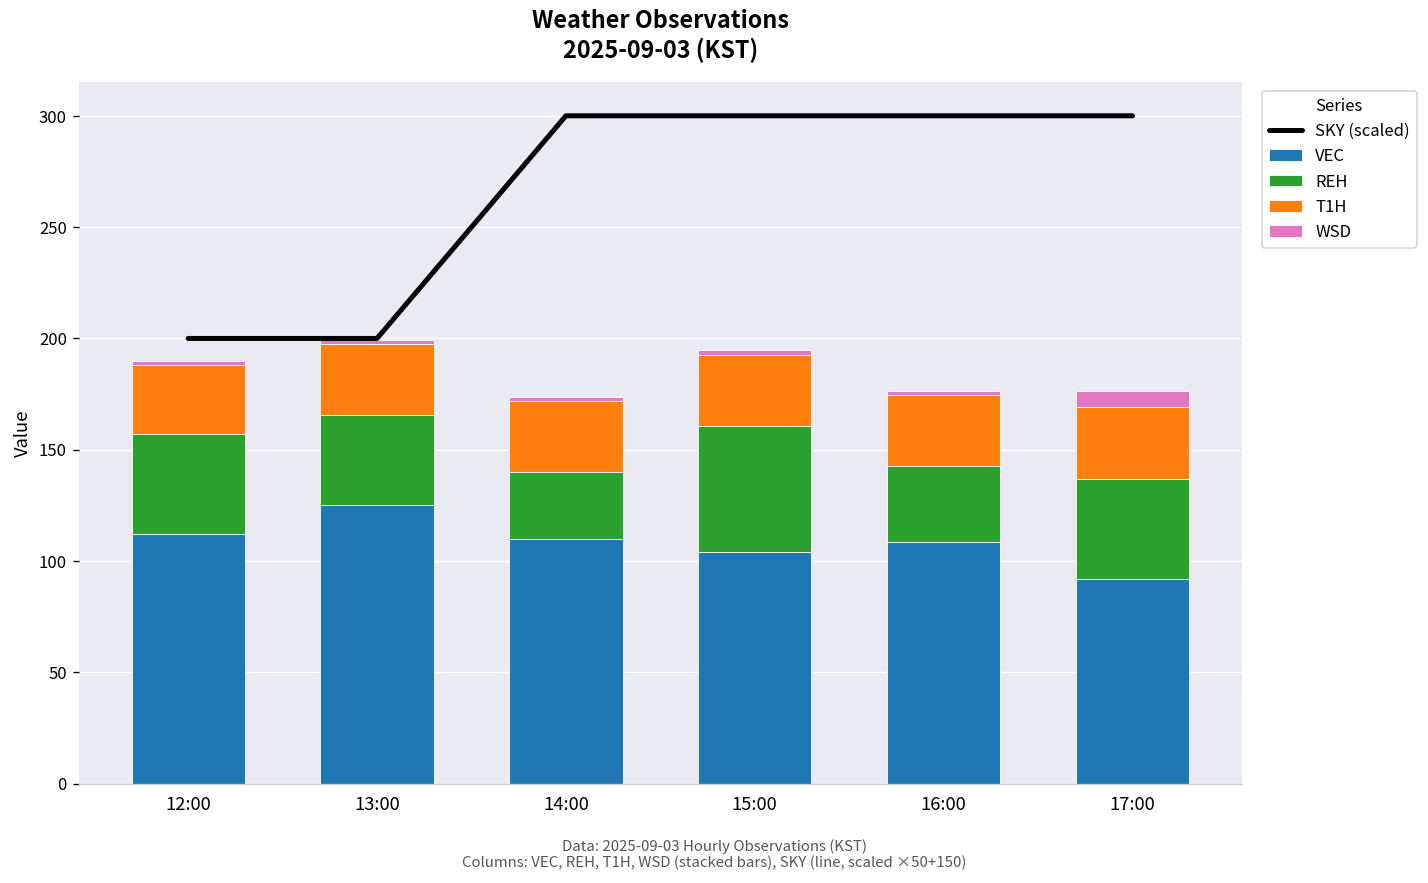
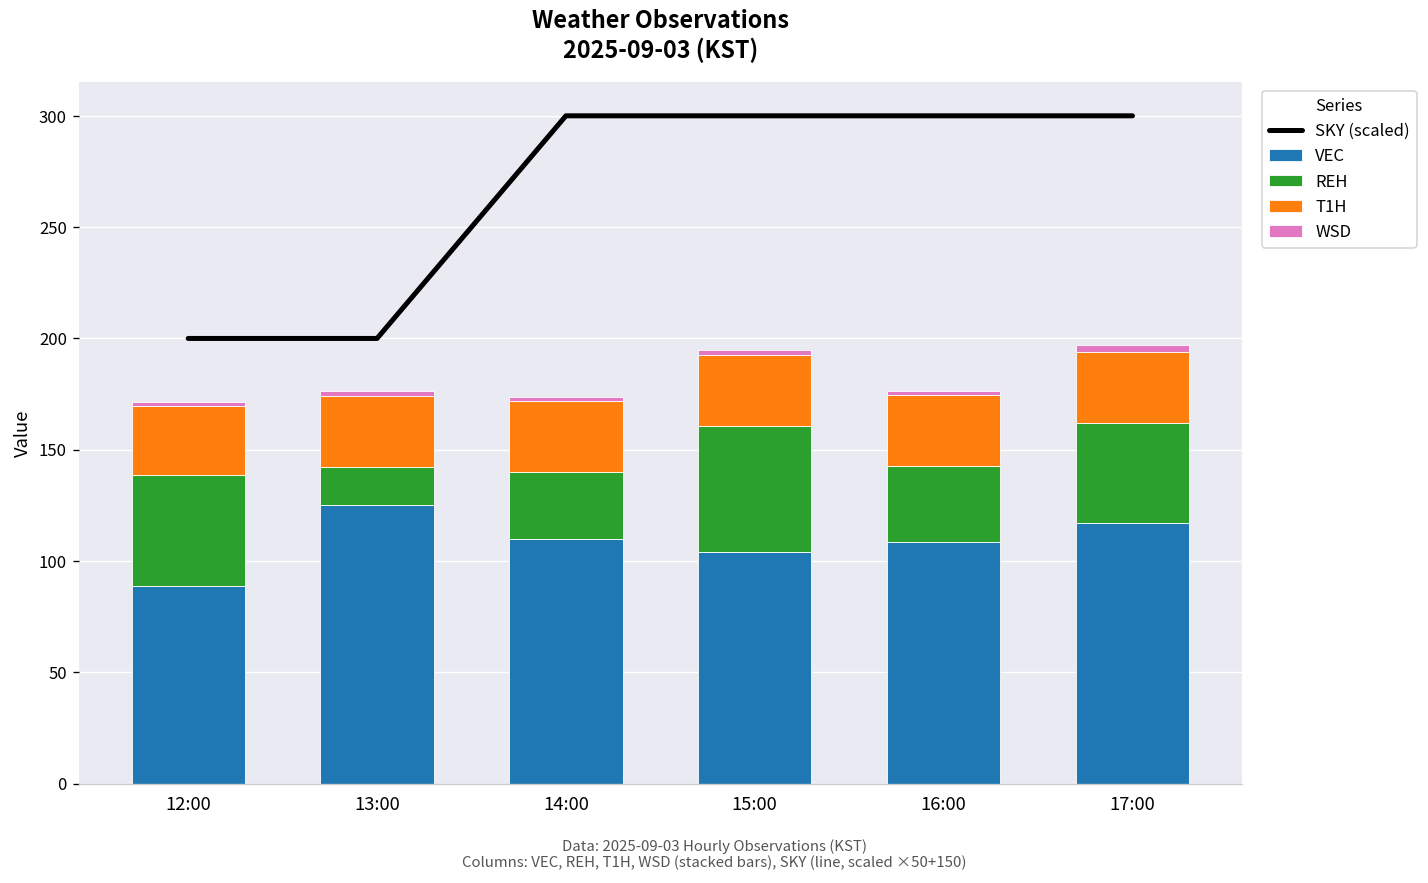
  {
    "VEC": {
-     "12:00": 112,
+     "12:00": 89,
      "13:00": 125,
      "14:00": 110,
      "15:00": 104,
      "16:00": 109,
-     "17:00": 92
+     "17:00": 117
    },
    "SKY (scaled)": {
      "12:00": 200,
      "13:00": 200,
      "14:00": 300,
      "15:00": 300,
      "16:00": 300,
      "17:00": 300
    },
    "REH": {
-     "12:00": 45,
-     "13:00": 40,
+     "12:00": 50,
+     "13:00": 17,
      "14:00": 30,
      "15:00": 57,
      "16:00": 34,
      "17:00": 45
    },
    "T1H": {
      "12:00": 31,
      "13:00": 32,
      "14:00": 32,
      "15:00": 32,
      "16:00": 32,
      "17:00": 32
    },
    "WSD": {
      "12:00": 2,
      "13:00": 2,
      "14:00": 2,
      "15:00": 2,
      "16:00": 2,
-     "17:00": 8
+     "17:00": 3
    }
  }
